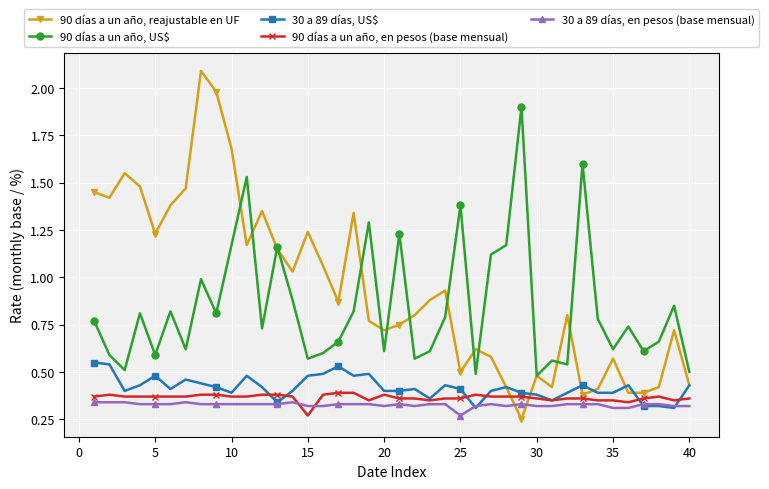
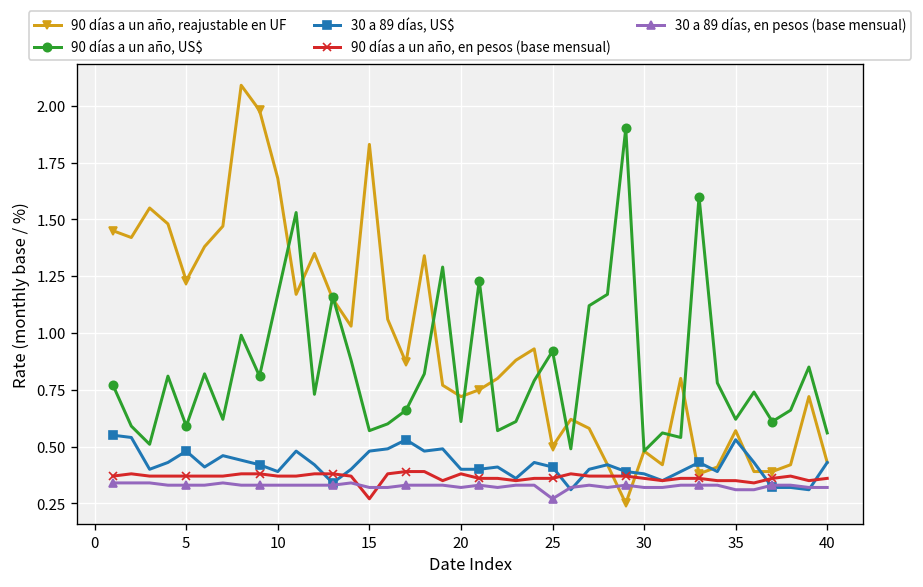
  {
    "90 días a un año, reajustable en UF": {
      "5": 1.23,
      "10": 1.68,
-     "15": 1.24,
+     "15": 1.83,
      "20": 0.72,
      "25": 0.50,
      "35": 0.57
    },
    "90 días a un año, US$": {
      "5": 0.59,
      "10": 1.17,
      "15": 0.57,
      "20": 0.61,
-     "25": 1.38,
+     "25": 0.92,
      "35": 0.62,
-     "40": 0.50
+     "40": 0.56
    },
    "30 a 89 días, US$": {
      "5": 0.48,
      "10": 0.39,
      "15": 0.48,
      "20": 0.40,
      "25": 0.41,
      "30": 0.38,
-     "35": 0.39
+     "35": 0.53
    },
    "90 días a un año, en pesos (base mensual)": {
      "5": 0.37,
      "10": 0.37,
      "15": 0.27,
      "20": 0.38,
      "25": 0.36,
      "30": 0.36,
      "35": 0.35,
      "40": 0.36
    },
    "30 a 89 días, en pesos (base mensual)": {
      "5": 0.33,
      "10": 0.33,
      "15": 0.32,
      "20": 0.32,
      "25": 0.27,
      "30": 0.32,
      "35": 0.31,
      "40": 0.32
    }
  }
